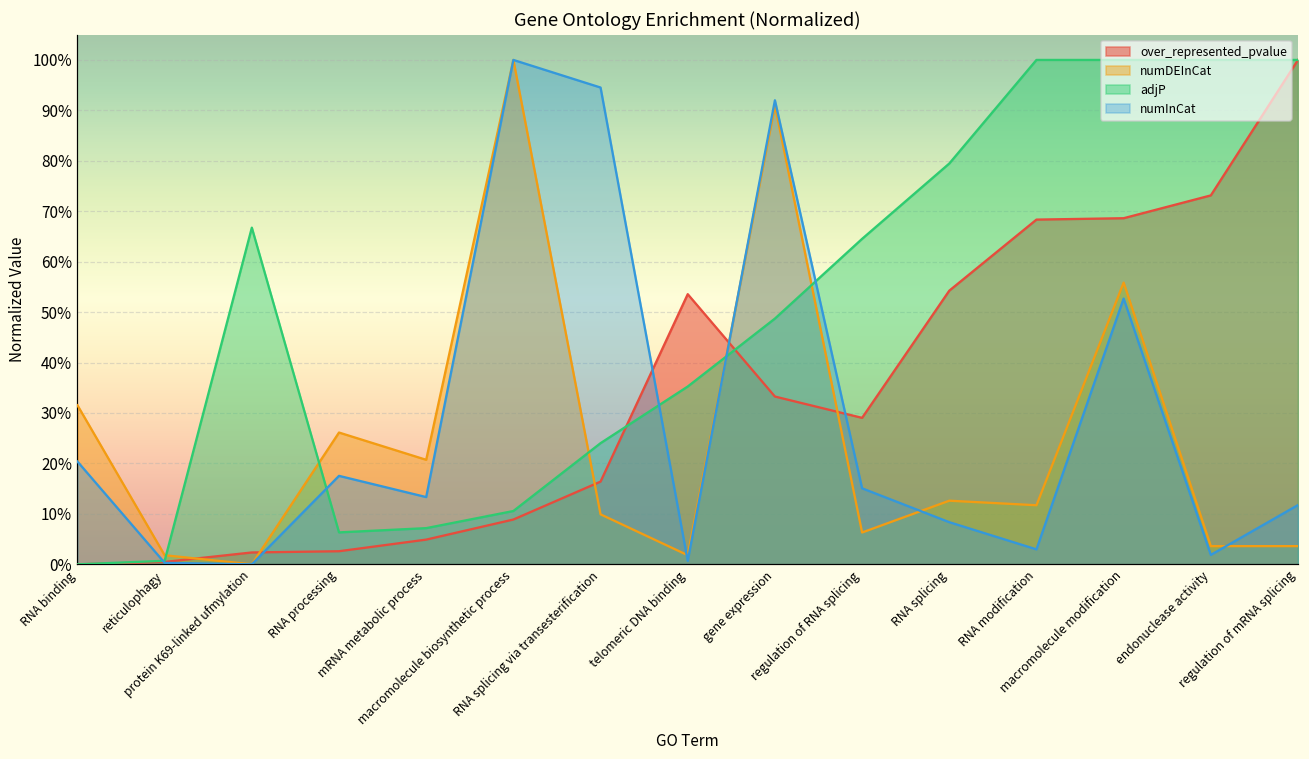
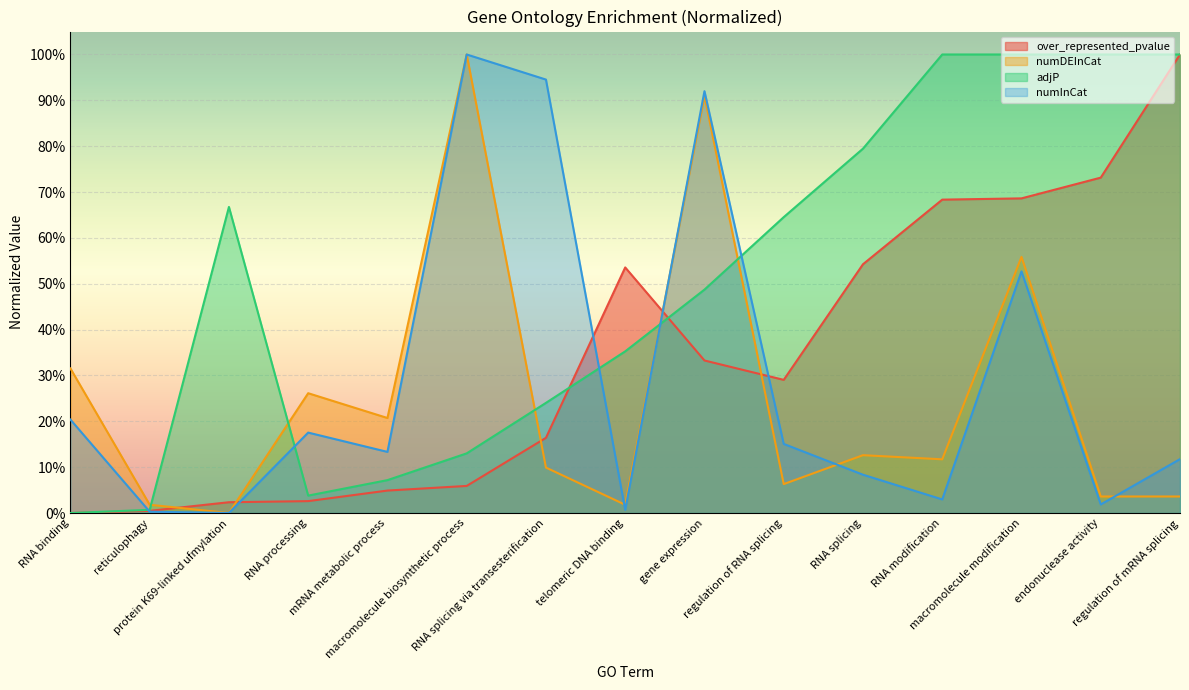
  {
    "over_represented_pvalue": {
      "protein K69-linked ufmylation": "2%",
      "RNA processing": "3%",
      "mRNA metabolic process": "5%",
-     "macromolecule biosynthetic process": "9%",
+     "macromolecule biosynthetic process": "6%",
      "RNA splicing via transesterification": "16%",
      "telomeric DNA binding": "54%",
      "gene expression": "33%",
      "regulation of RNA splicing": "29%",
      "RNA splicing": "54%",
      "RNA modification": "68%",
      "macromolecule modification": "69%",
      "endonuclease activity": "73%"
    },
    "numDEInCat": {
      "RNA binding": "32%",
      "reticulophagy": "2%",
      "RNA processing": "26%",
      "mRNA metabolic process": "21%",
      "RNA splicing via transesterification": "10%",
      "telomeric DNA binding": "2%",
      "gene expression": "91%",
      "regulation of RNA splicing": "6%",
      "RNA splicing": "13%",
      "RNA modification": "12%",
      "macromolecule modification": "56%",
      "endonuclease activity": "4%",
      "regulation of mRNA splicing": "4%"
    },
    "adjP": {
      "protein K69-linked ufmylation": "67%",
-     "RNA processing": "6%",
+     "RNA processing": "4%",
      "mRNA metabolic process": "7%",
-     "macromolecule biosynthetic process": "11%",
+     "macromolecule biosynthetic process": "13%",
      "RNA splicing via transesterification": "24%",
      "telomeric DNA binding": "35%",
      "gene expression": "49%",
      "regulation of RNA splicing": "65%",
      "RNA splicing": "79%",
      "RNA modification": "100%"
    },
    "numInCat": {
      "RNA binding": "20%",
      "RNA processing": "18%",
      "mRNA metabolic process": "13%",
      "RNA splicing via transesterification": "95%",
      "telomeric DNA binding": "1%",
      "gene expression": "92%",
      "regulation of RNA splicing": "15%",
      "RNA splicing": "8%",
      "RNA modification": "3%",
      "macromolecule modification": "53%",
      "endonuclease activity": "2%",
      "regulation of mRNA splicing": "12%"
    }
  }
